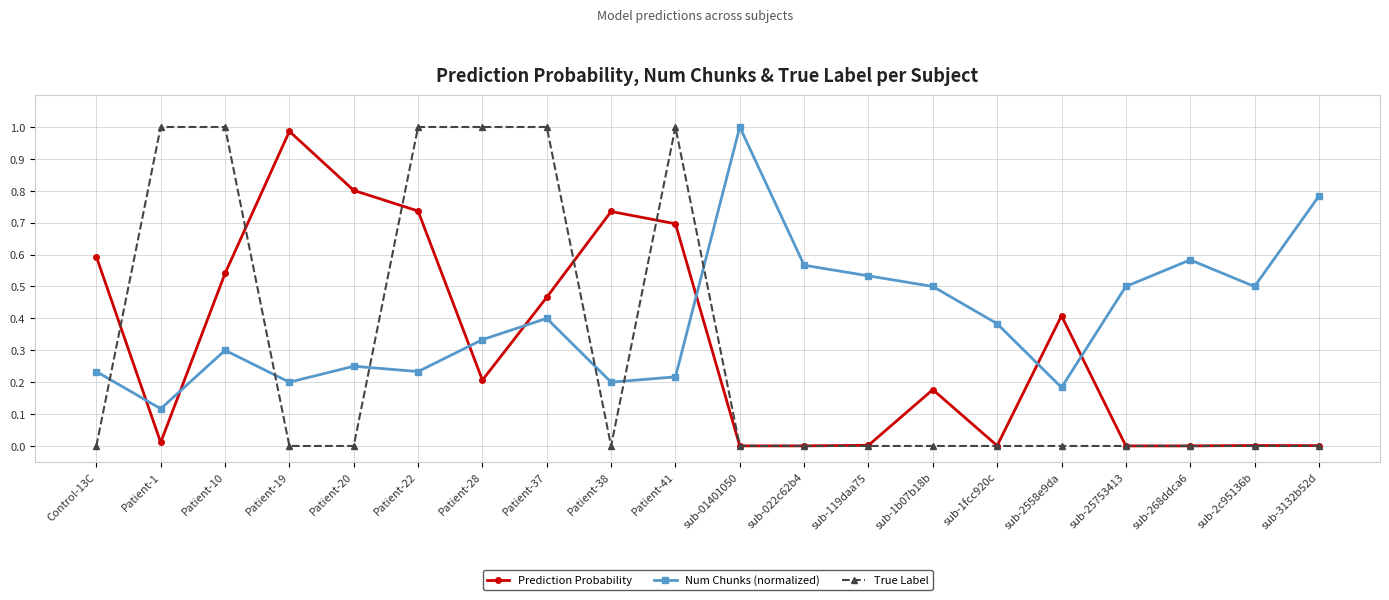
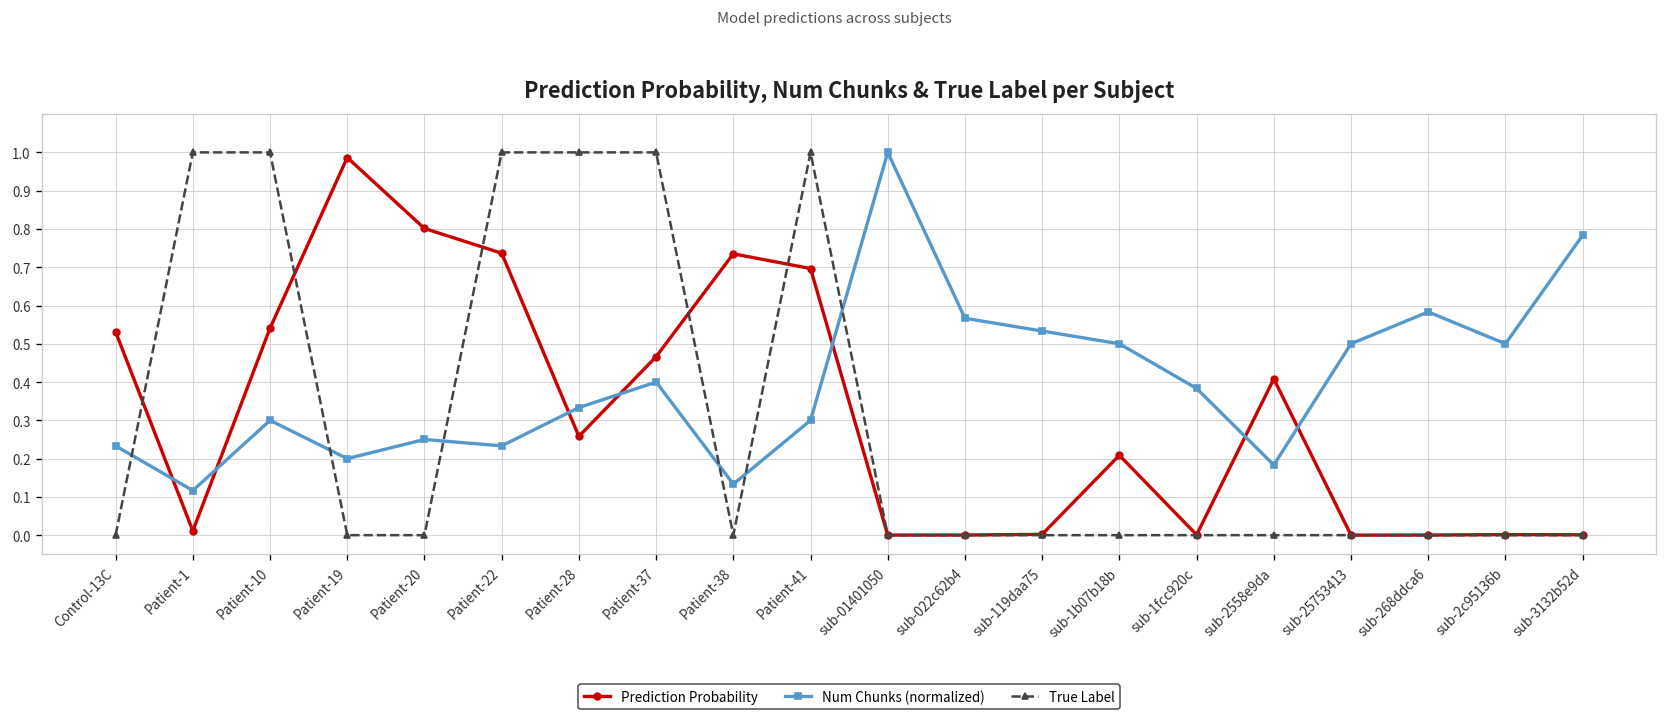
  {
    "Prediction Probability": {
-     "Control-13C": 0.59,
+     "Control-13C": 0.53,
      "Patient-1": 0.01,
      "Patient-10": 0.54,
      "Patient-19": 0.99,
      "Patient-20": 0.80,
      "Patient-22": 0.74,
-     "Patient-28": 0.21,
+     "Patient-28": 0.26,
      "Patient-37": 0.47,
      "Patient-38": 0.74,
      "Patient-41": 0.70,
-     "sub-1b07b18b": 0.18,
+     "sub-1b07b18b": 0.21,
      "sub-2558e9da": 0.41
    },
    "Num Chunks (normalized)": {
      "Control-13C": 0.23,
      "Patient-1": 0.12,
      "Patient-10": 0.30,
      "Patient-19": 0.20,
      "Patient-20": 0.25,
      "Patient-22": 0.23,
      "Patient-28": 0.33,
      "Patient-37": 0.40,
-     "Patient-38": 0.20,
-     "Patient-41": 0.22,
+     "Patient-38": 0.13,
+     "Patient-41": 0.30,
      "sub-01401050": 1.00,
      "sub-022c62b4": 0.57,
      "sub-119daa75": 0.53,
      "sub-1b07b18b": 0.50,
      "sub-1fcc920c": 0.38,
      "sub-2558e9da": 0.18,
      "sub-25753413": 0.50,
      "sub-268ddca6": 0.58,
      "sub-2c95136b": 0.50,
      "sub-3132b52d": 0.78
    },
    "True Label": {
      "Control-13C": 0.00,
      "Patient-1": 1.00,
      "Patient-10": 1.00,
      "Patient-19": 0.00,
      "Patient-20": 0.00,
      "Patient-22": 1.00,
      "Patient-28": 1.00,
      "Patient-37": 1.00,
      "Patient-38": 0.00,
      "Patient-41": 1.00,
      "sub-1b07b18b": 0.00,
      "sub-2558e9da": 0.00
    }
  }
